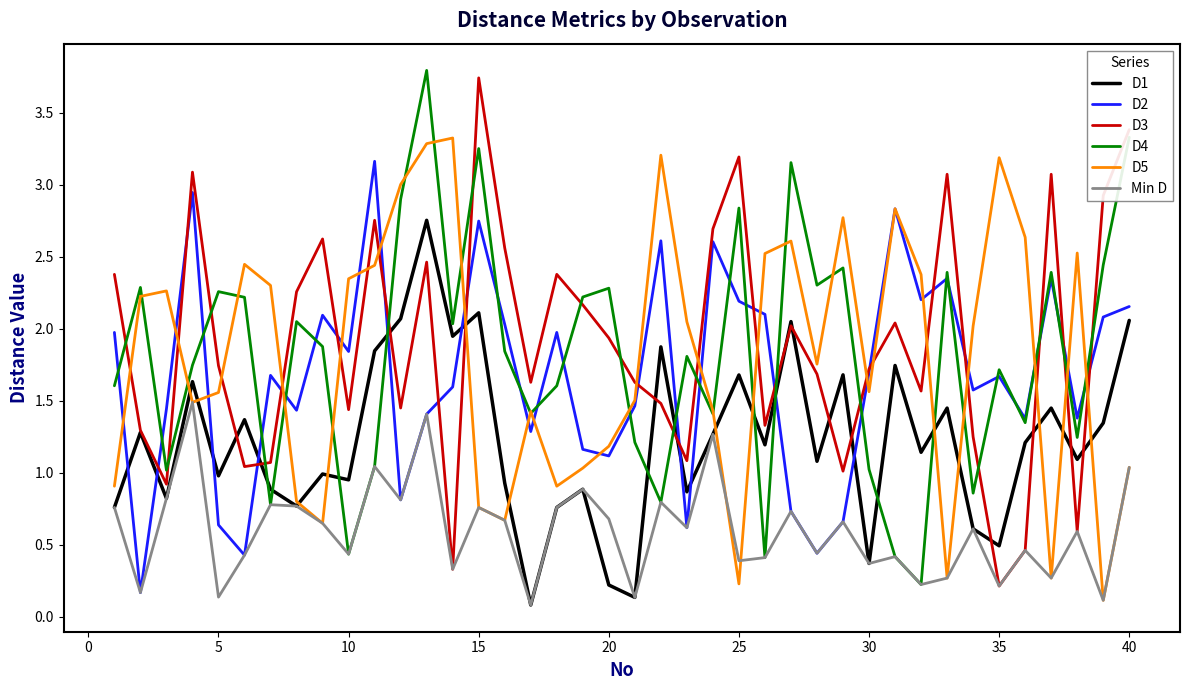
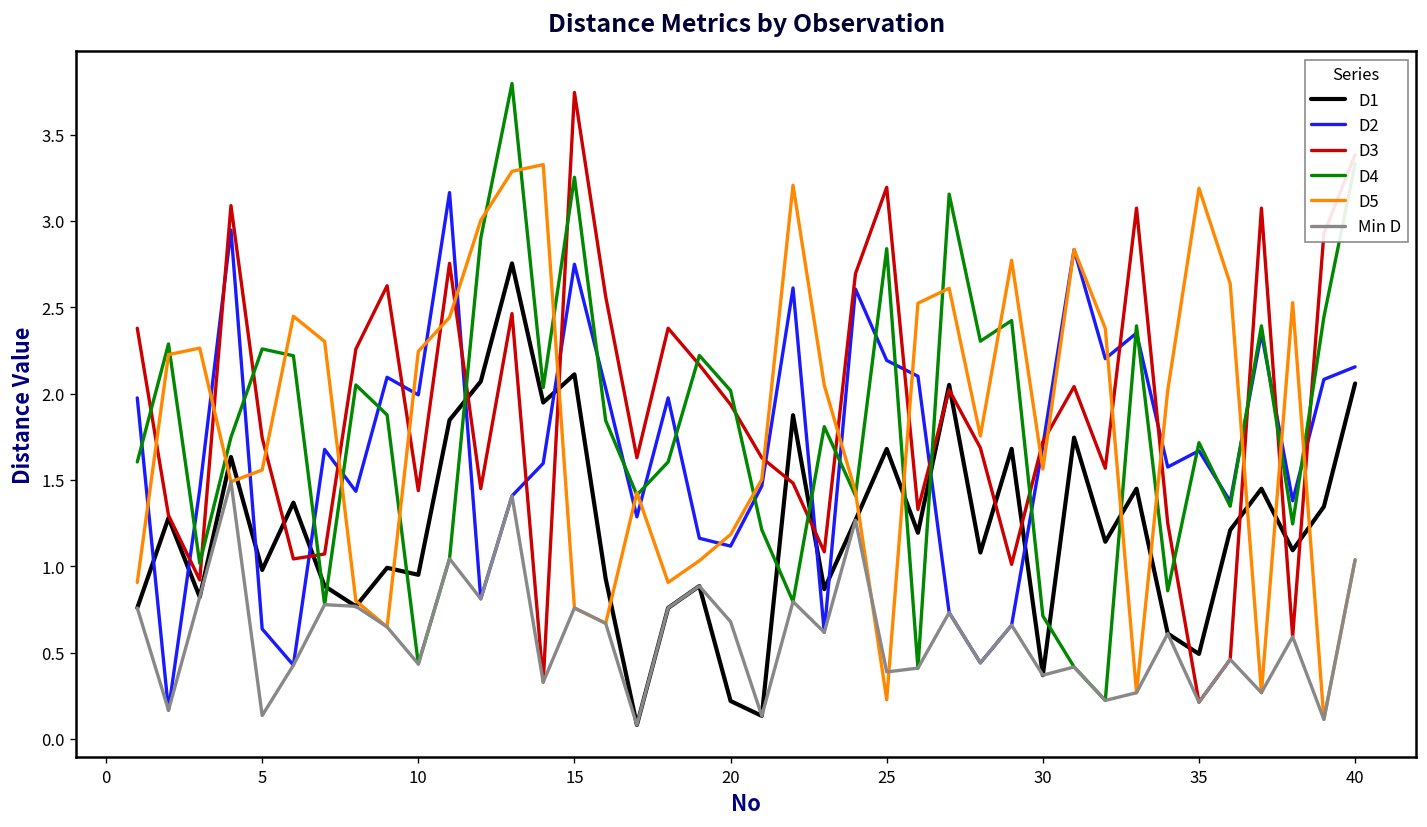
  {
    "D1": {
      "5": 0.98,
      "10": 0.95,
      "15": 2.11,
      "20": 0.22,
      "25": 1.68,
      "35": 0.49,
      "40": 2.06
    },
    "D2": {
      "5": 0.64,
-     "10": 1.84,
+     "10": 1.99,
      "15": 2.75,
      "20": 1.12,
      "25": 2.19,
      "30": 1.70,
      "35": 1.67,
      "40": 2.15
    },
    "D3": {
      "5": 1.74,
      "10": 1.44,
      "15": 3.74,
      "20": 1.94,
      "25": 3.19,
      "30": 1.72
    },
    "D4": {
      "5": 2.26,
      "15": 3.25,
-     "20": 2.28,
+     "20": 2.02,
      "25": 2.84,
-     "30": 1.02,
+     "30": 0.71,
      "35": 1.72
    },
    "D5": {
      "5": 1.56,
-     "10": 2.35,
+     "10": 2.24,
      "20": 1.18,
      "25": 0.23,
      "30": 1.56,
      "35": 3.19
    },
    "Min D": {
      "5": 0.13,
      "20": 0.68,
      "25": 0.39
    }
  }
